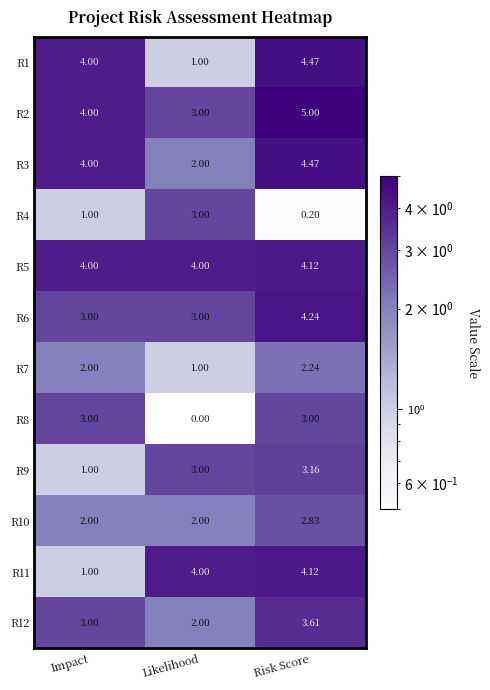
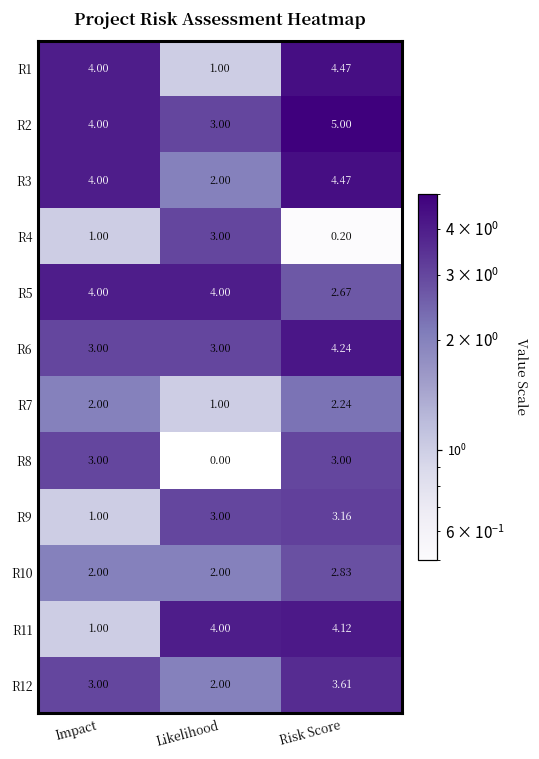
  {
    "R1": {
      "Impact": 4.00,
      "Likelihood": 1.00,
      "Risk Score": 4.47
    },
    "R2": {
      "Impact": 4.00,
      "Likelihood": 3.00,
      "Risk Score": 5.00
    },
    "R3": {
      "Impact": 4.00,
      "Likelihood": 2.00,
      "Risk Score": 4.47
    },
    "R4": {
      "Impact": 1.00,
      "Likelihood": 3.00,
      "Risk Score": 0.20
    },
    "R5": {
      "Impact": 4.00,
      "Likelihood": 4.00,
-     "Risk Score": 4.12
+     "Risk Score": 2.67
    },
    "R6": {
      "Impact": 3.00,
      "Likelihood": 3.00,
      "Risk Score": 4.24
    },
    "R7": {
      "Impact": 2.00,
      "Likelihood": 1.00,
      "Risk Score": 2.24
    },
    "R8": {
      "Impact": 3.00,
      "Likelihood": 0.00,
      "Risk Score": 3.00
    },
    "R9": {
      "Impact": 1.00,
      "Likelihood": 3.00,
      "Risk Score": 3.16
    },
    "R10": {
      "Impact": 2.00,
      "Likelihood": 2.00,
      "Risk Score": 2.83
    },
    "R11": {
      "Impact": 1.00,
      "Likelihood": 4.00,
      "Risk Score": 4.12
    },
    "R12": {
      "Impact": 3.00,
      "Likelihood": 2.00,
      "Risk Score": 3.61
    }
  }
